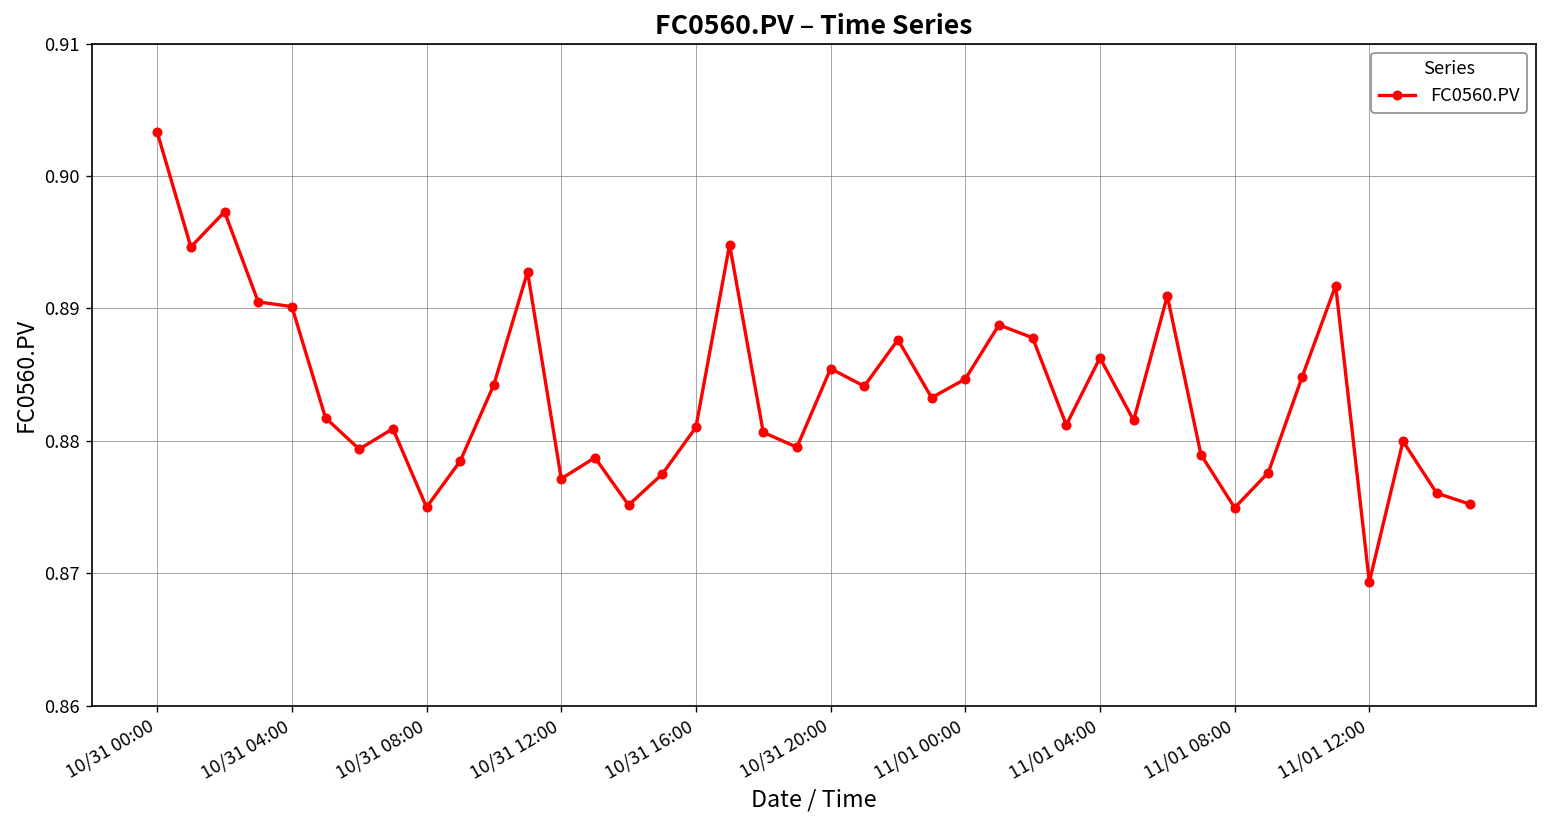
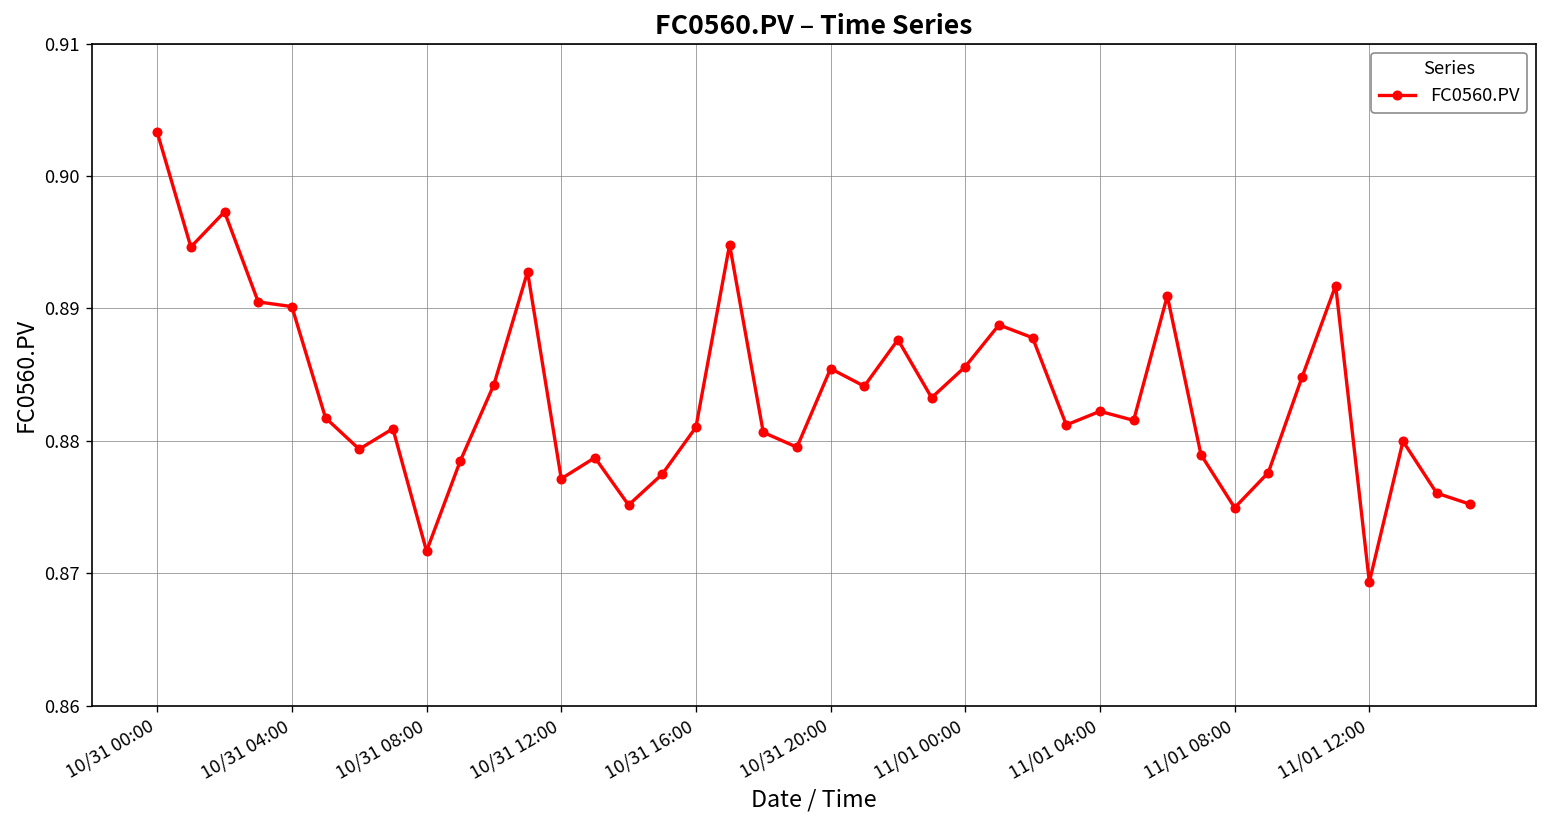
  {
    "10/31 00:00": 0.9033,
    "10/31 04:00": 0.8901,
-   "10/31 08:00": 0.8750,
+   "10/31 08:00": 0.8717,
    "10/31 12:00": 0.8771,
    "10/31 16:00": 0.8810,
    "10/31 20:00": 0.8855,
-   "11/01 00:00": 0.8847,
-   "11/01 04:00": 0.8863,
+   "11/01 00:00": 0.8856,
+   "11/01 04:00": 0.8822,
    "11/01 08:00": 0.8750,
    "11/01 12:00": 0.8693
  }
